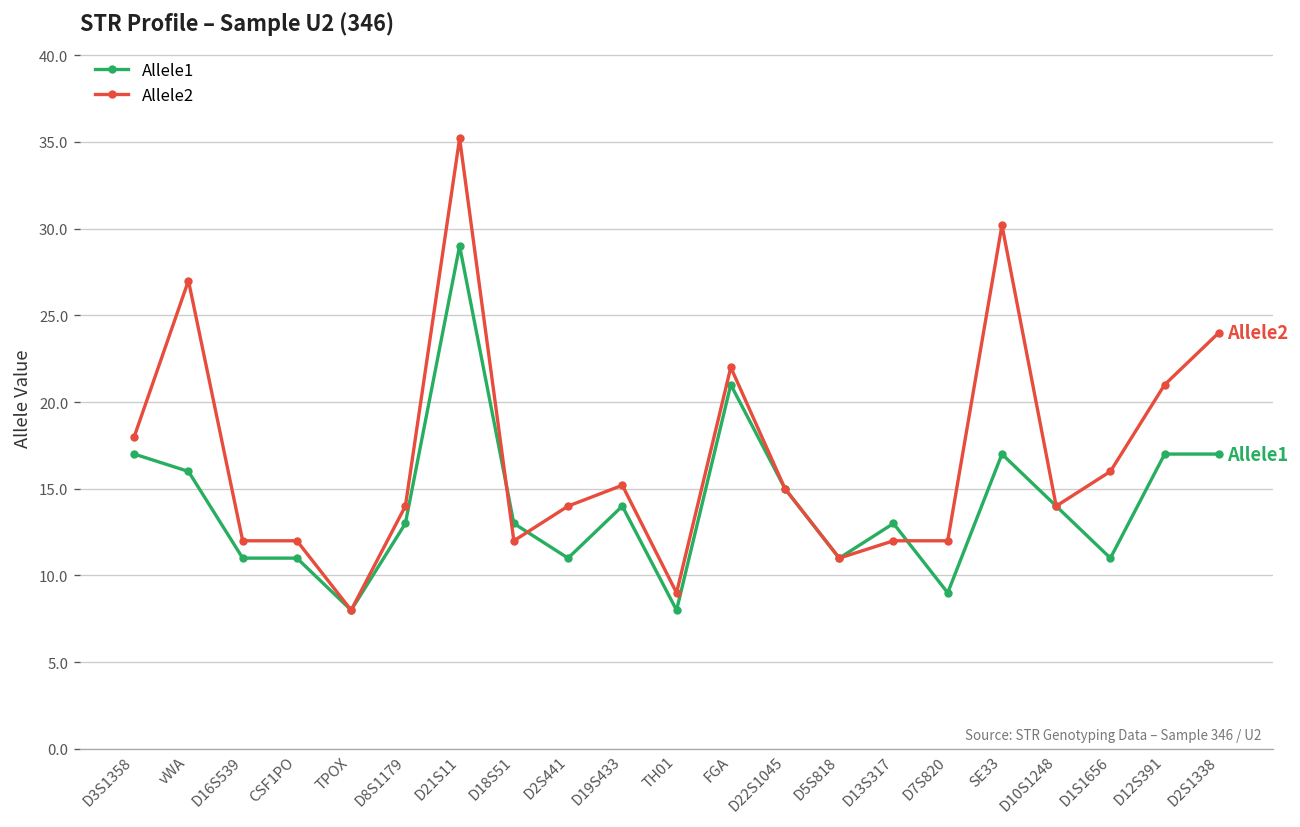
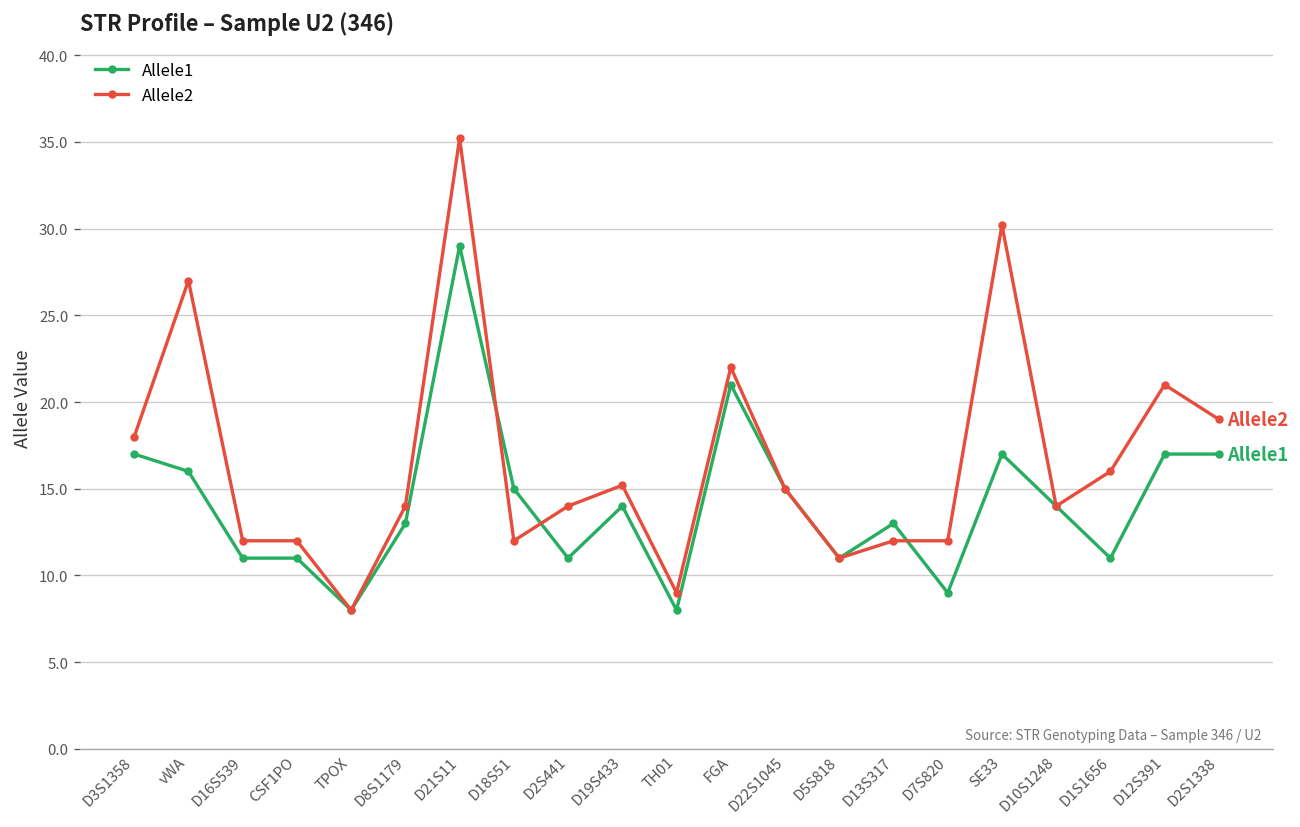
  {
    "Allele1": {
      "D3S1358": 17,
      "vWA": 16,
      "D16S539": 11,
      "CSF1PO": 11,
      "D8S1179": 13,
      "D21S11": 29,
-     "D18S51": 13,
+     "D18S51": 15,
      "D2S441": 11,
      "D19S433": 14,
      "TH01": 8,
      "FGA": 21,
      "D13S317": 13,
      "D7S820": 9,
      "SE33": 17,
      "D1S1656": 11,
      "D12S391": 17,
      "D2S1338": 17
    },
    "Allele2": {
      "D3S1358": 18,
      "vWA": 27,
      "D16S539": 12,
      "CSF1PO": 12,
      "D8S1179": 14,
      "D21S11": 35.2,
      "D18S51": 12,
      "D2S441": 14,
      "D19S433": 15.2,
      "TH01": 9,
      "FGA": 22,
      "D13S317": 12,
      "D7S820": 12,
      "SE33": 30.2,
      "D1S1656": 16,
      "D12S391": 21,
-     "D2S1338": 24
+     "D2S1338": 19
    }
  }
